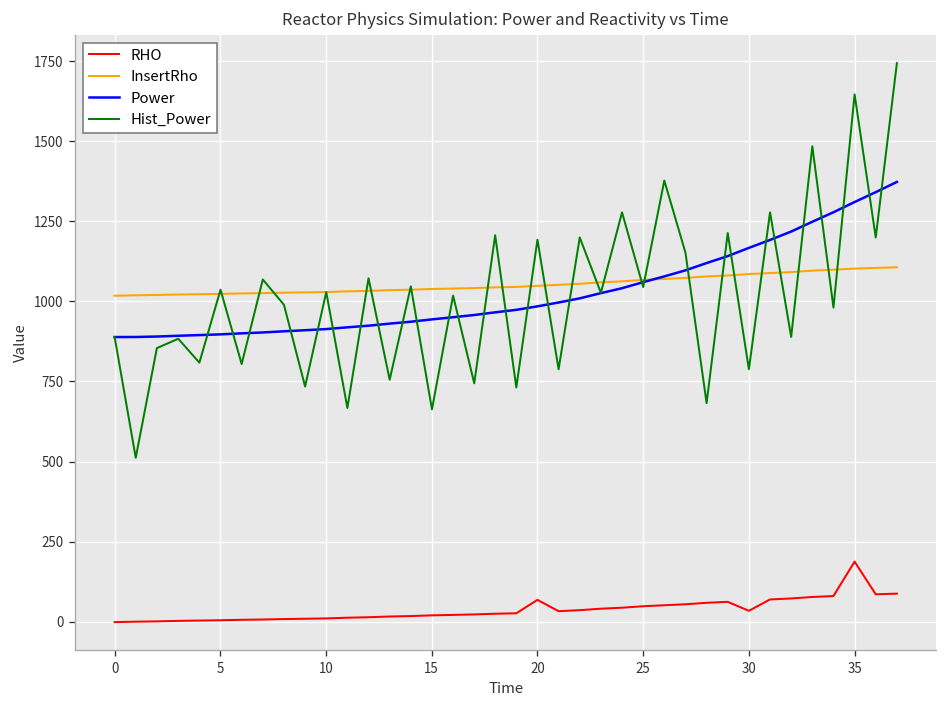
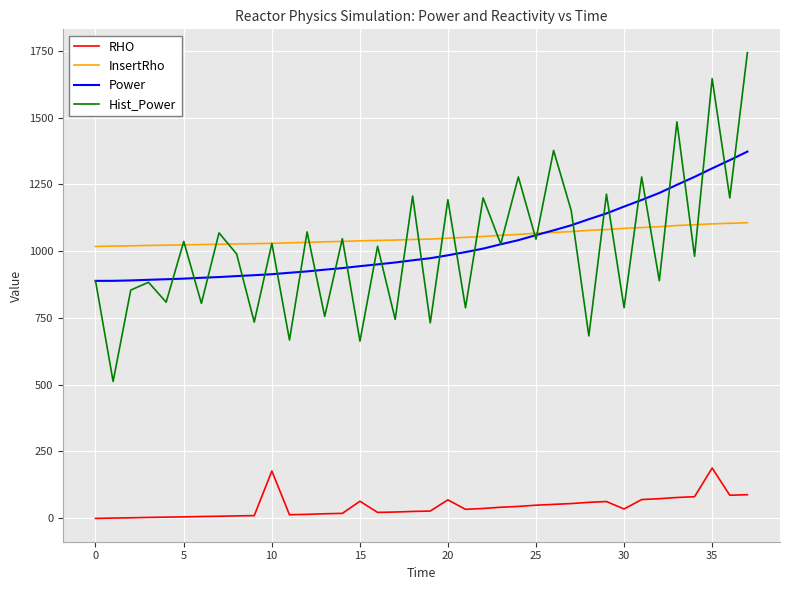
  {
    "RHO": {
      "0": 0,
      "5": 0,
-     "10": 10,
-     "15": 20,
+     "10": 180,
+     "15": 60,
      "20": 70,
      "25": 50,
      "30": 30,
      "35": 190
    },
    "InsertRho": {
      "0": 1020,
      "5": 1020,
      "15": 1040,
      "20": 1050,
      "30": 1090,
      "35": 1100
    },
    "Power": {
      "5": 900,
      "10": 910,
      "15": 940,
      "20": 980,
      "30": 1170,
      "35": 1310
    },
    "Hist_Power": {
      "5": 1040,
      "15": 660,
      "20": 1190,
      "25": 1040,
      "30": 790,
      "35": 1650
    }
  }
